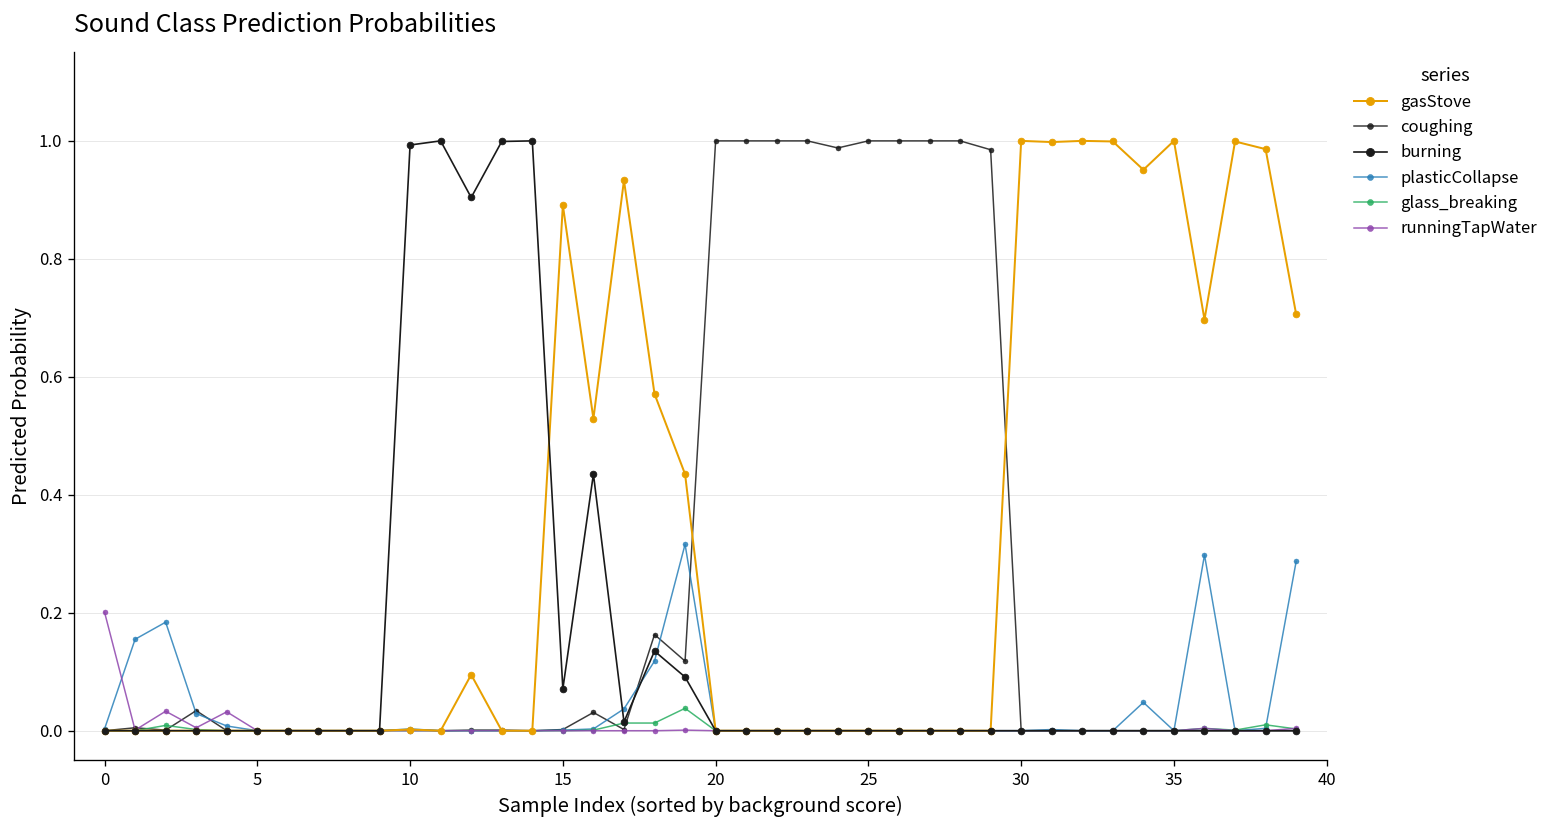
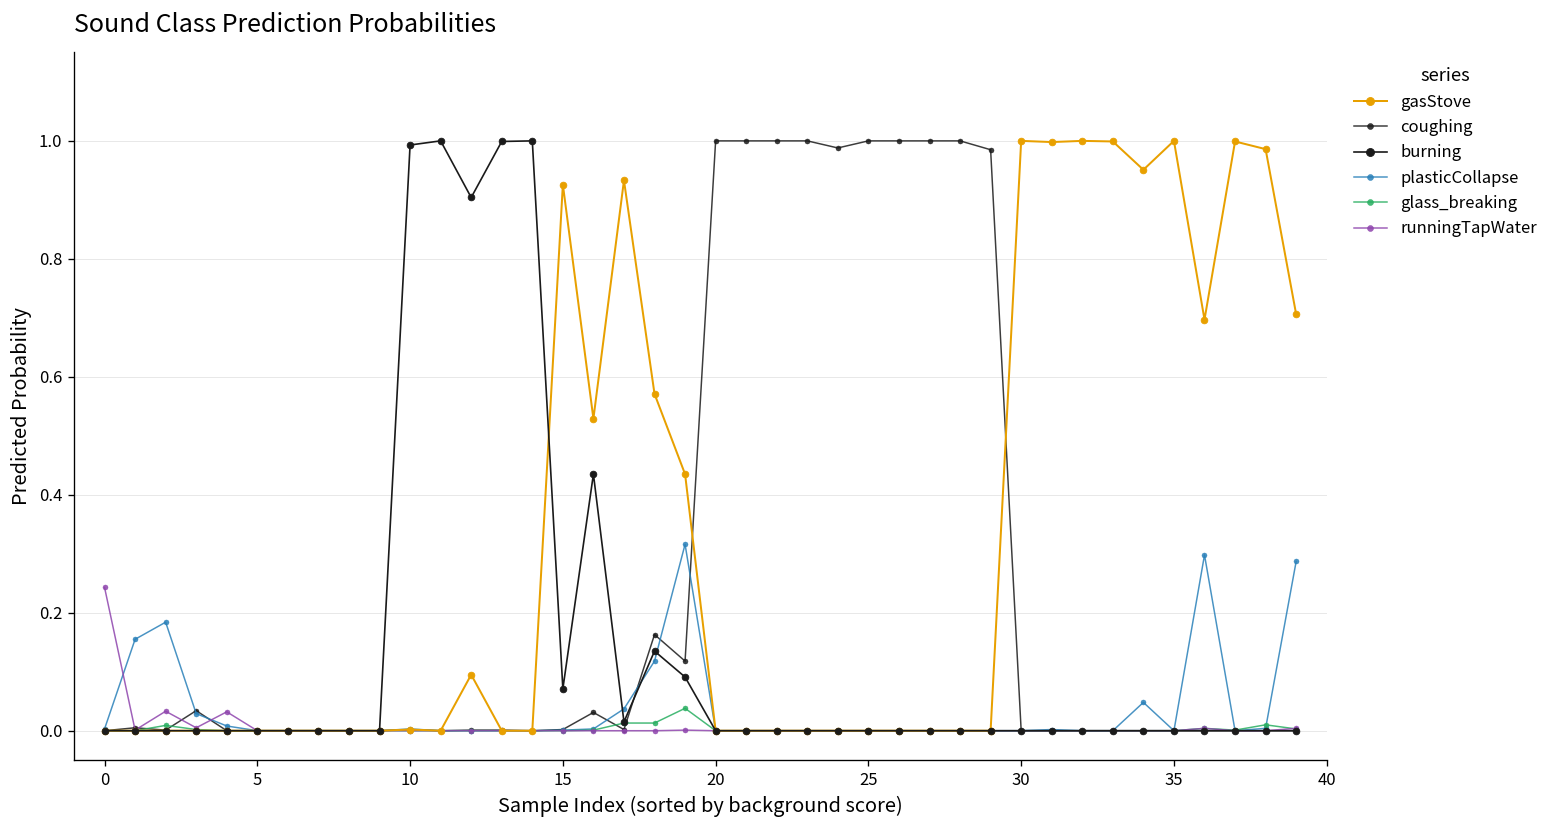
  {
    "gasStove": {
-     "15": 0.89,
+     "15": 0.93,
      "30": 1.00,
      "35": 1.00
    },
    "runningTapWater": {
-     "0": 0.20
+     "0": 0.24
    }
  }
